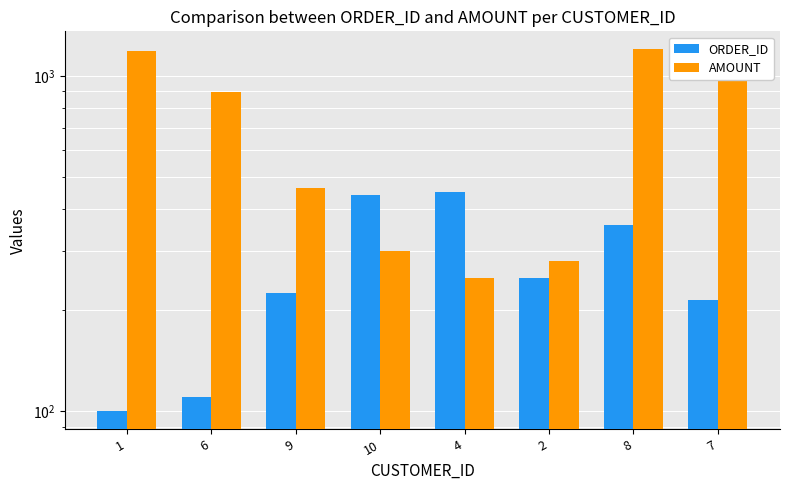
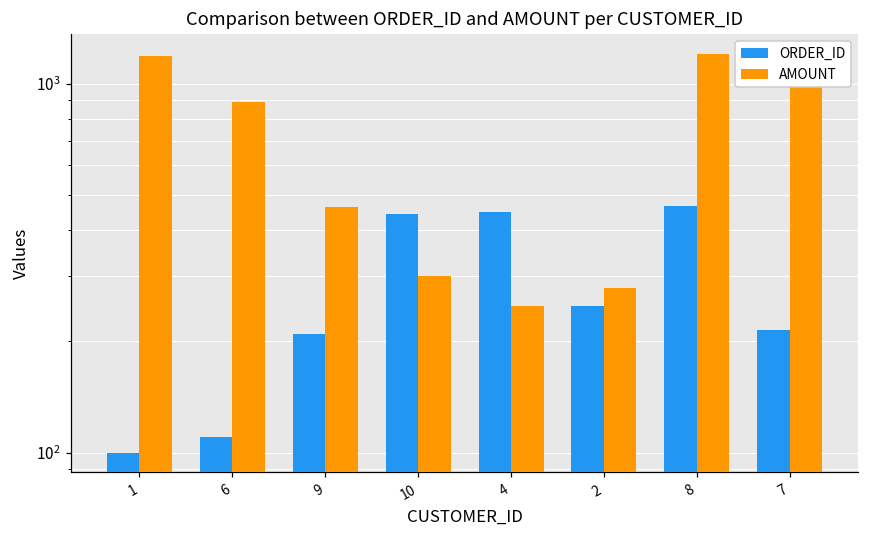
  {
    "ORDER_ID": {
      "1": 100,
      "6": 110,
-     "9": 230,
+     "9": 210,
      "10": 440,
      "4": 450,
      "2": 250,
-     "8": 360,
+     "8": 470,
      "7": 220
    },
    "AMOUNT": {
      "1": 1190,
      "6": 890,
      "9": 460,
      "10": 300,
      "4": 250,
      "2": 280,
      "8": 1200
    }
  }
